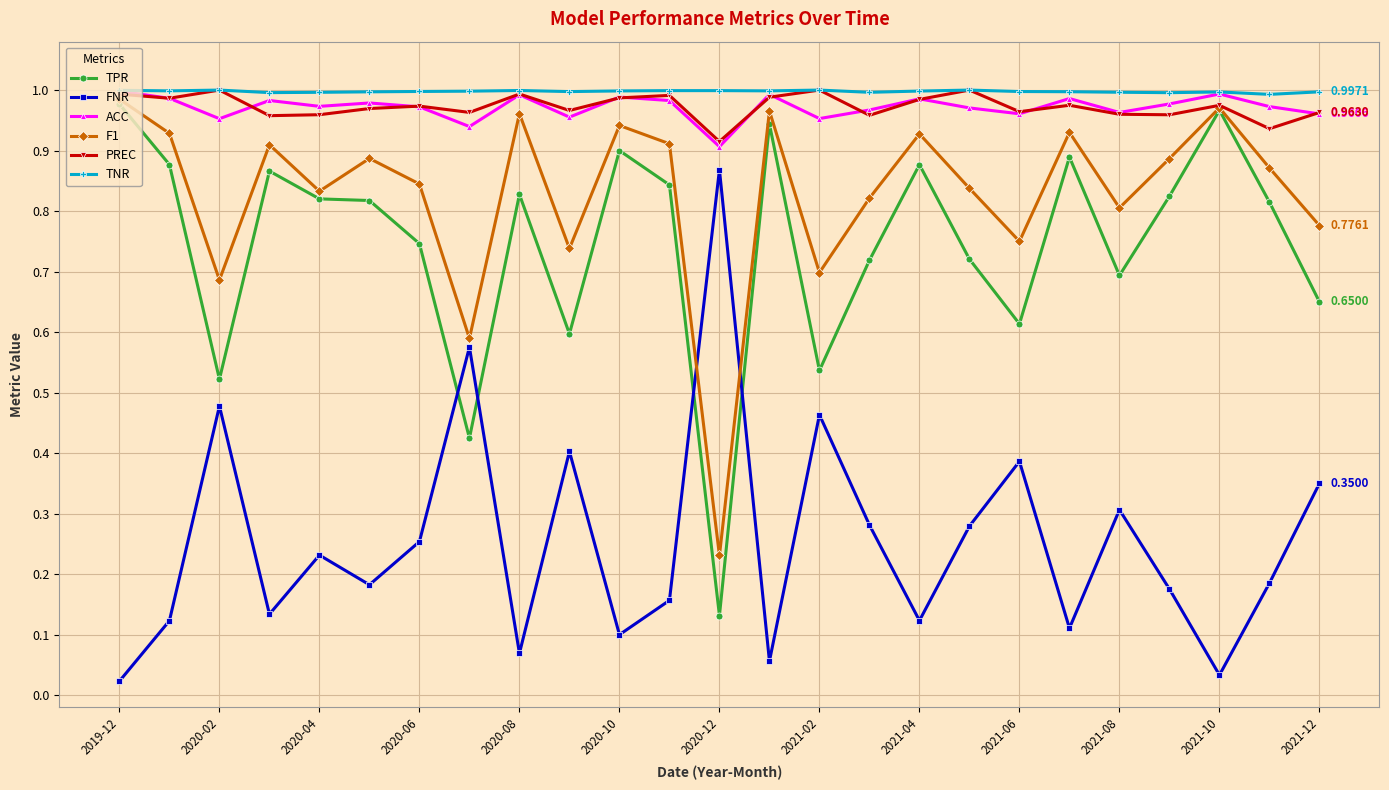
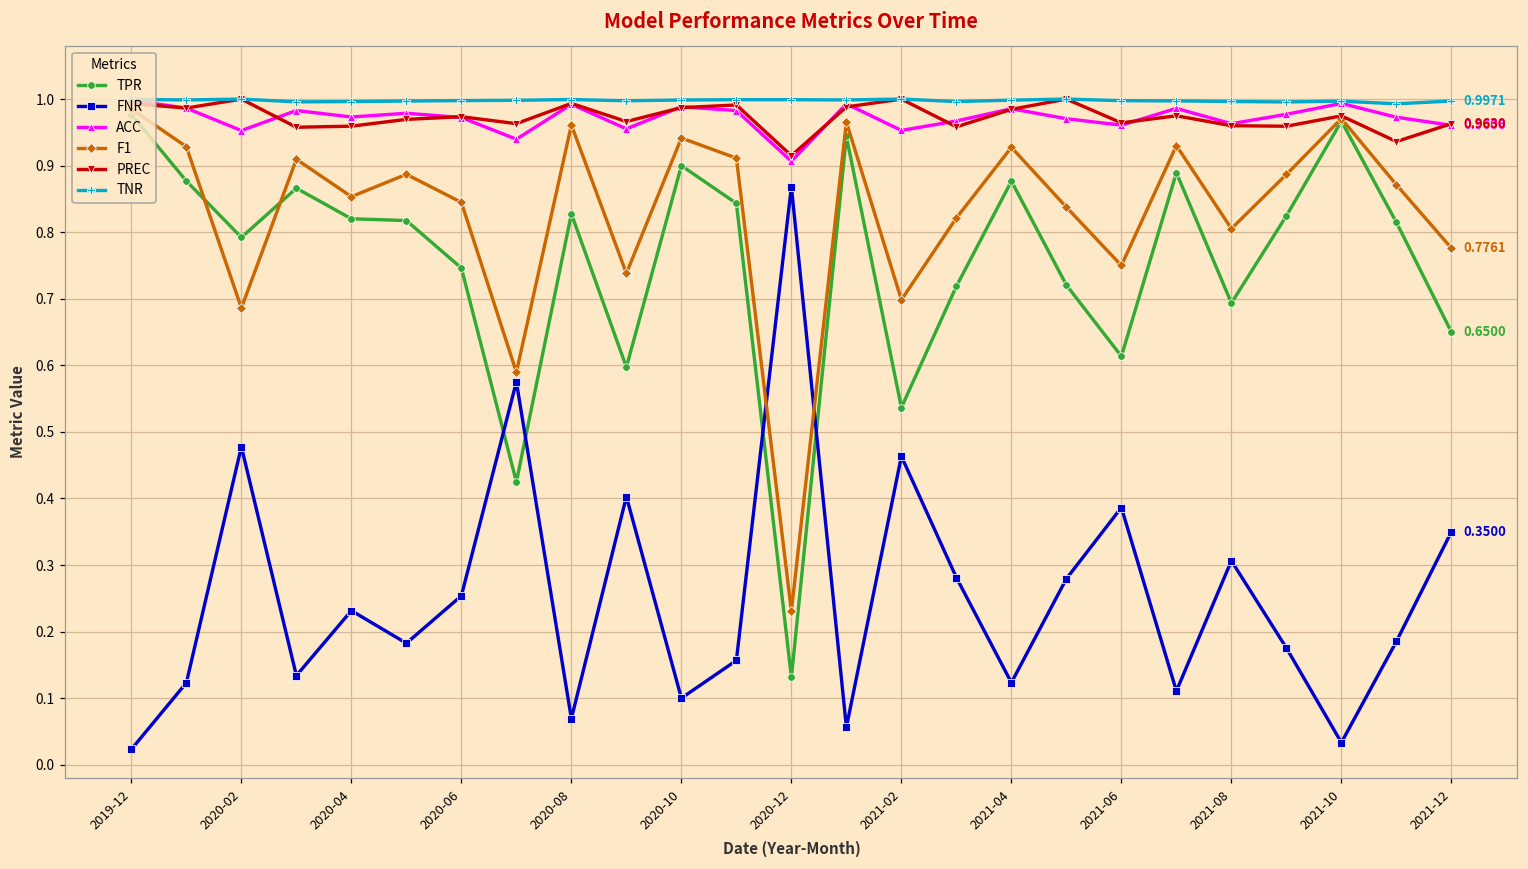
  {
    "TPR": {
-     "2020-02": 0.52,
+     "2020-02": 0.79,
      "2020-04": 0.82,
      "2020-06": 0.75,
      "2020-08": 0.83,
      "2020-10": 0.90,
      "2020-12": 0.13,
      "2021-02": 0.54,
      "2021-04": 0.88,
      "2021-06": 0.61,
      "2021-08": 0.69
    },
    "FNR": {
      "2021-12": 0.3500
    },
    "ACC": {
      "2020-02": 0.95,
      "2020-04": 0.97,
      "2020-12": 0.91,
      "2021-02": 0.95
    },
    "F1": {
      "2020-02": 0.69,
-     "2020-04": 0.83,
+     "2020-04": 0.85,
      "2020-06": 0.84,
      "2020-08": 0.96,
      "2020-10": 0.94,
      "2020-12": 0.23,
      "2021-02": 0.70,
      "2021-04": 0.93,
      "2021-06": 0.75,
      "2021-08": 0.81
    },
    "PREC": {
      "2020-04": 0.96,
      "2020-12": 0.92
    },
    "TNR": {
      "2021-12": 0.9971
    }
  }
